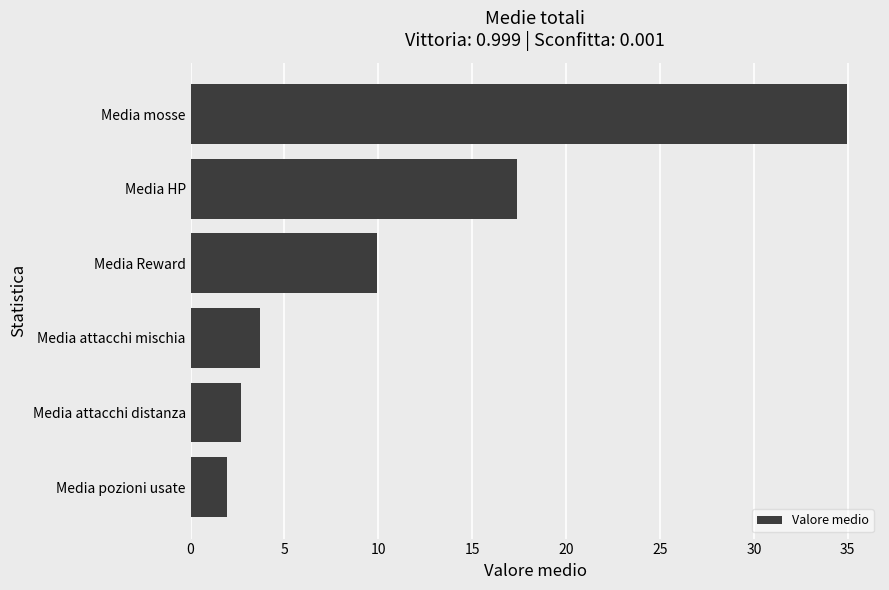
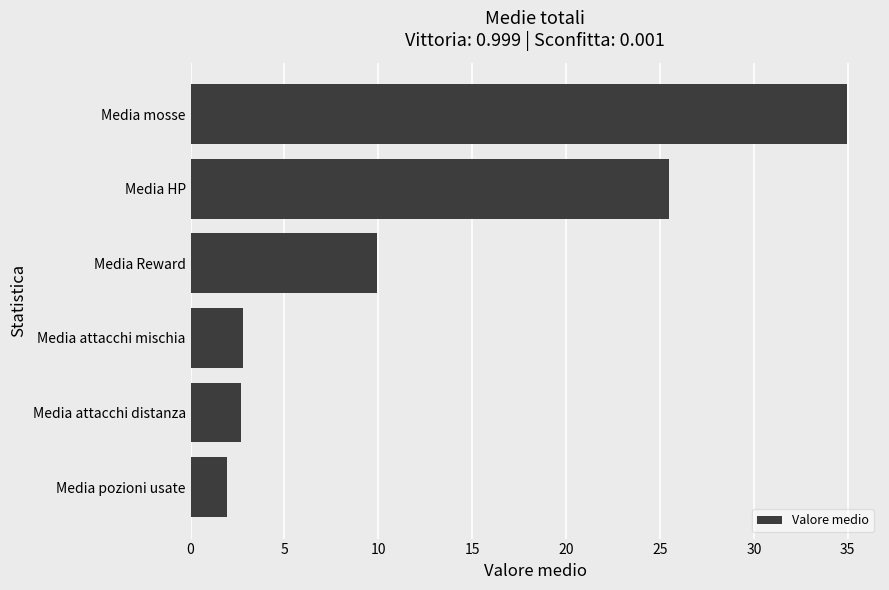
  {
    "Media mosse": 35.0,
-   "Media HP": 17.4,
+   "Media HP": 25.5,
    "Media Reward": 9.9,
-   "Media attacchi mischia": 3.7,
+   "Media attacchi mischia": 2.8,
    "Media attacchi distanza": 2.7,
    "Media pozioni usate": 2.0
  }
